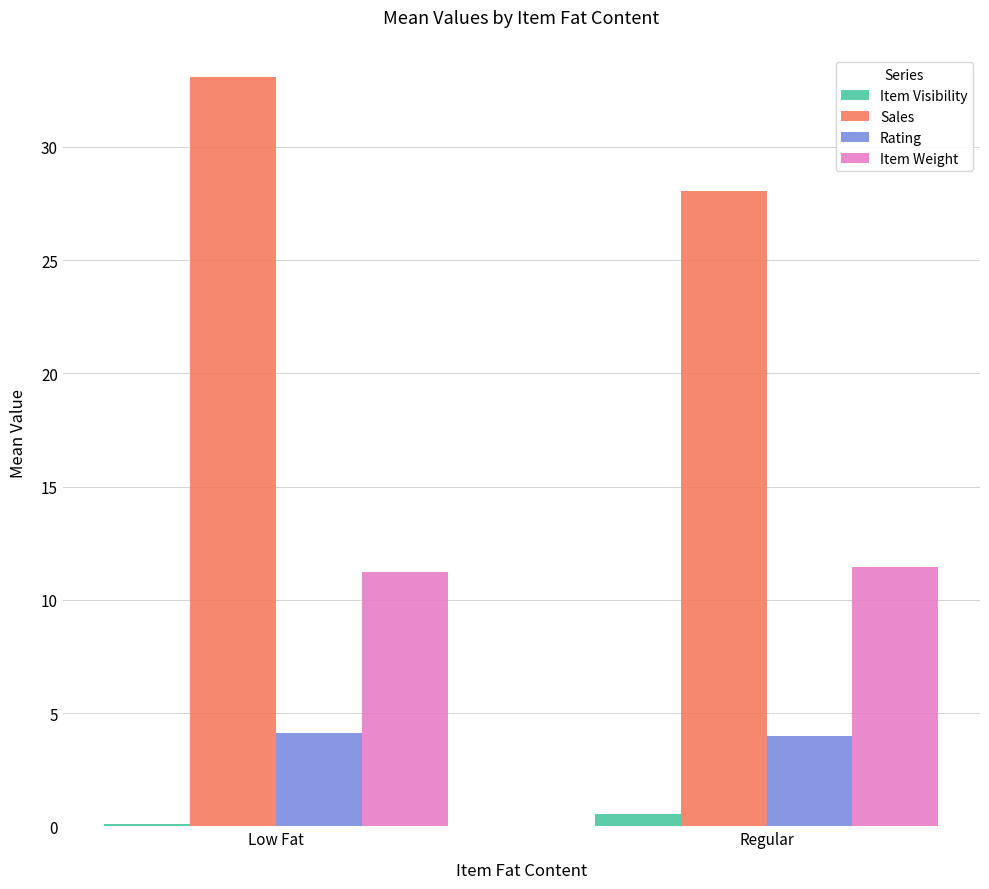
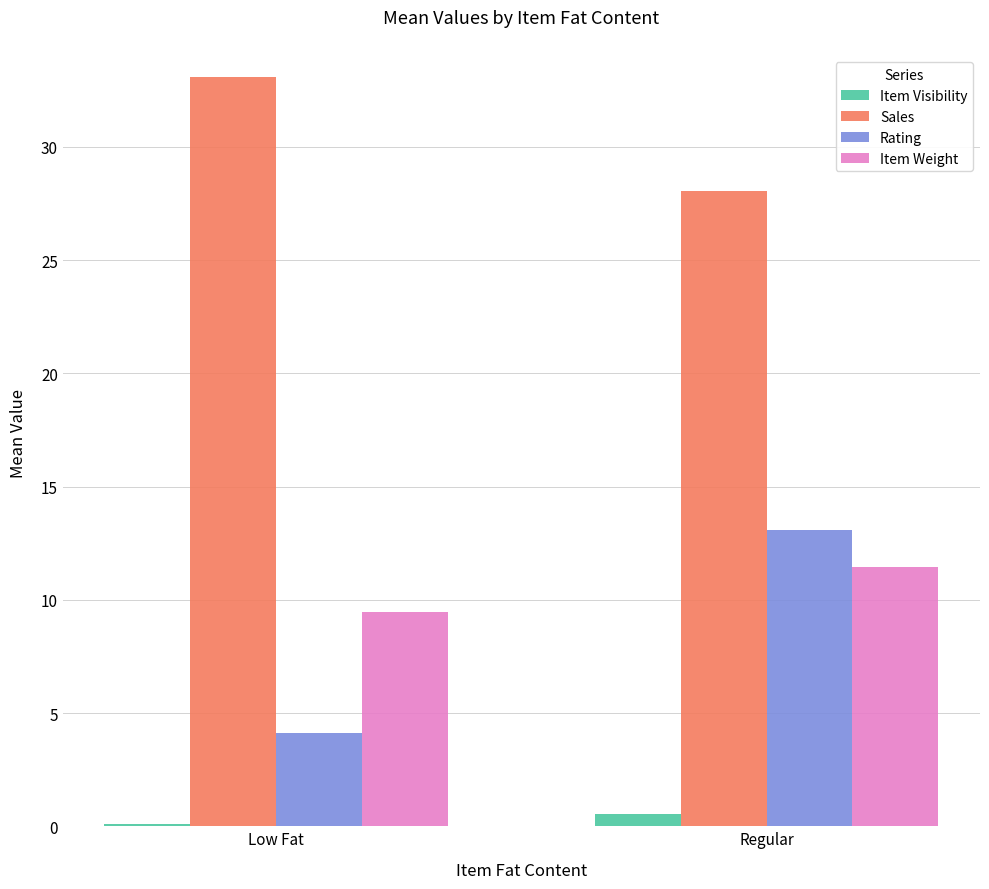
  {
    "Item Visibility": {
      "Regular": 0.5
    },
    "Sales": {
      "Low Fat": 33.1,
      "Regular": 28.1
    },
    "Rating": {
      "Low Fat": 4.1,
-     "Regular": 4.0
+     "Regular": 13.1
    },
    "Item Weight": {
-     "Low Fat": 11.2,
+     "Low Fat": 9.5,
      "Regular": 11.5
    }
  }
